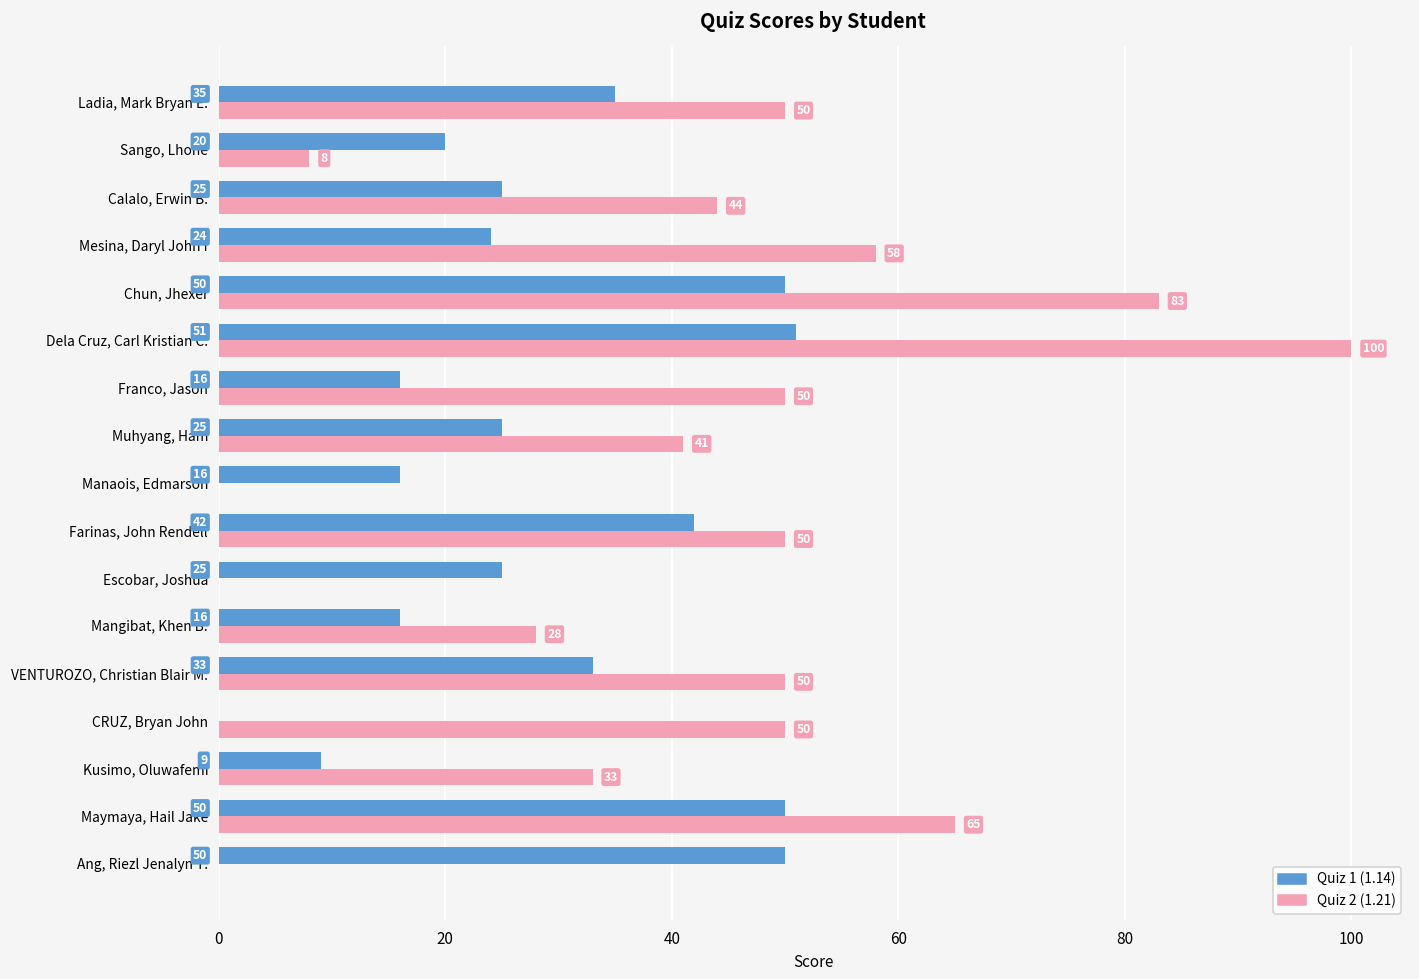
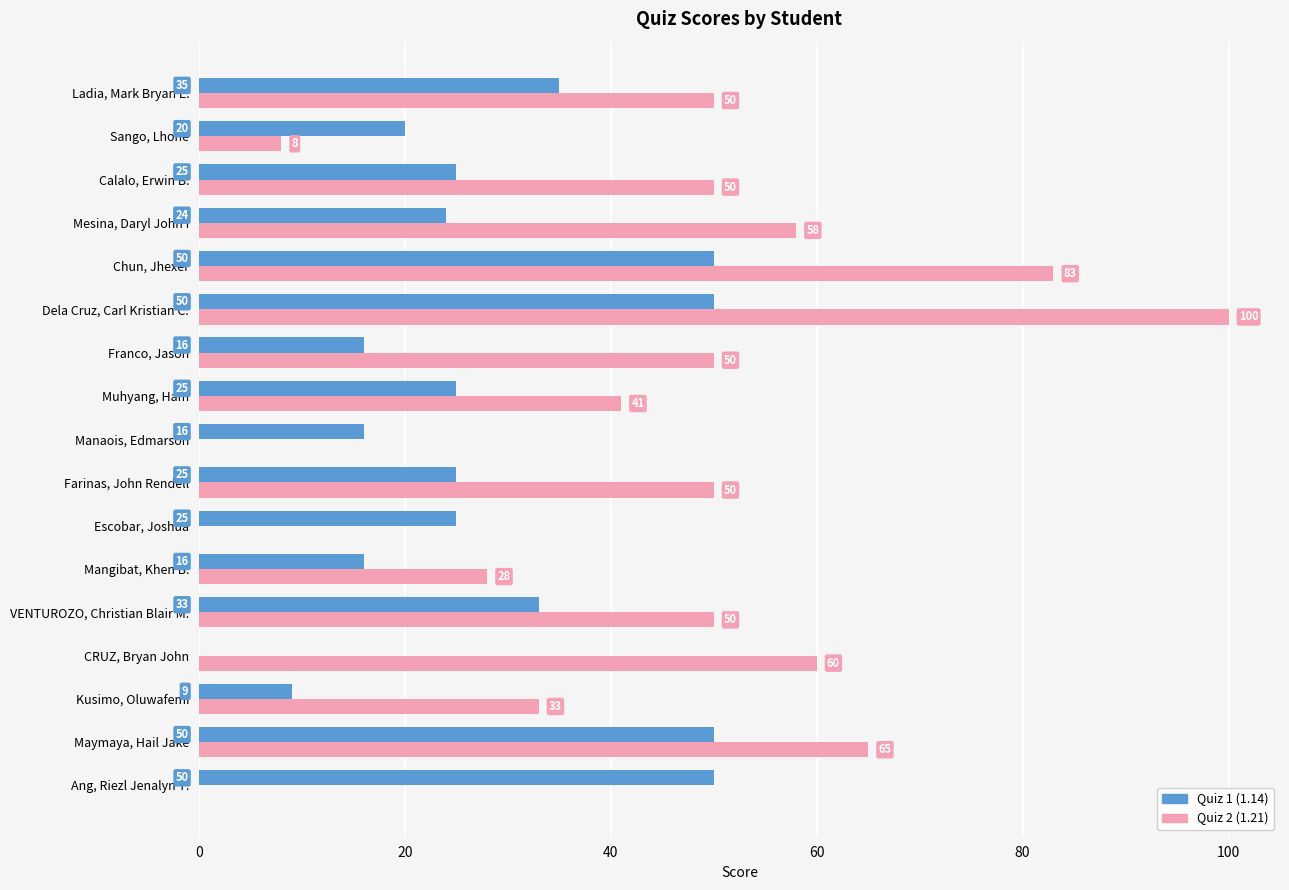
  {
    "Quiz 1 (1.14)": {
-     "Dela Cruz, Carl Kristian C.": 51,
-     "Farinas, John Rendell": 42
+     "Dela Cruz, Carl Kristian C.": 50,
+     "Farinas, John Rendell": 25
    },
    "Quiz 2 (1.21)": {
-     "Calalo, Erwin B.": 44,
-     "CRUZ, Bryan John": 50
+     "Calalo, Erwin B.": 50,
+     "CRUZ, Bryan John": 60
    }
  }
